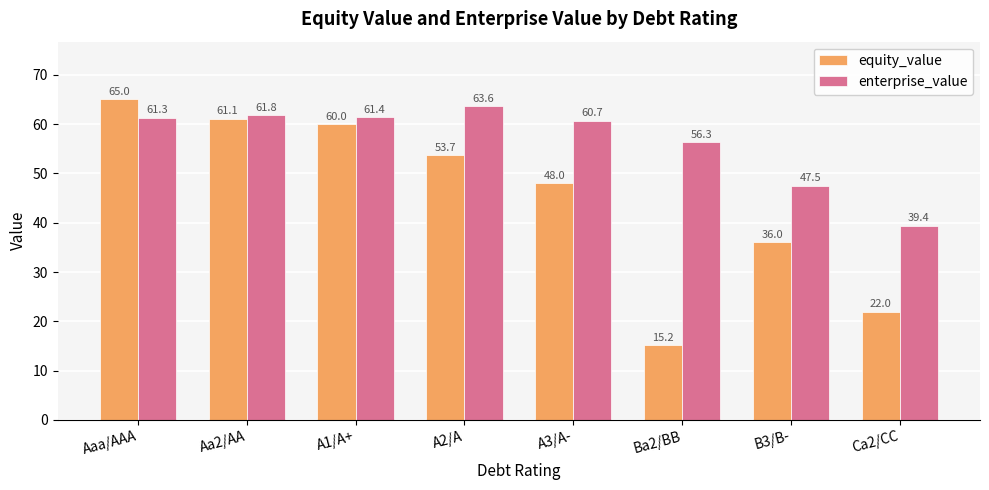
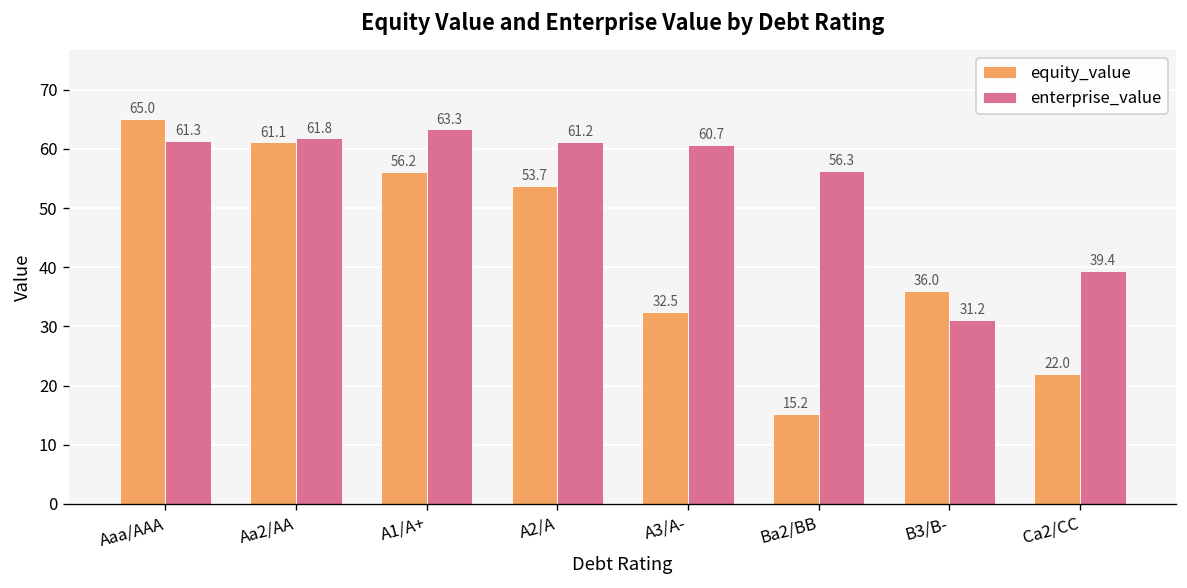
  {
    "equity_value": {
      "Aaa/AAA": 65.0,
      "Aa2/AA": 61.1,
-     "A1/A+": 60.0,
+     "A1/A+": 56.2,
      "A2/A": 53.7,
-     "A3/A-": 48.0,
+     "A3/A-": 32.5,
      "Ba2/BB": 15.2,
      "B3/B-": 36.0,
      "Ca2/CC": 22.0
    },
    "enterprise_value": {
      "Aaa/AAA": 61.3,
      "Aa2/AA": 61.8,
-     "A1/A+": 61.4,
-     "A2/A": 63.6,
+     "A1/A+": 63.3,
+     "A2/A": 61.2,
      "A3/A-": 60.7,
      "Ba2/BB": 56.3,
-     "B3/B-": 47.5,
+     "B3/B-": 31.2,
      "Ca2/CC": 39.4
    }
  }
